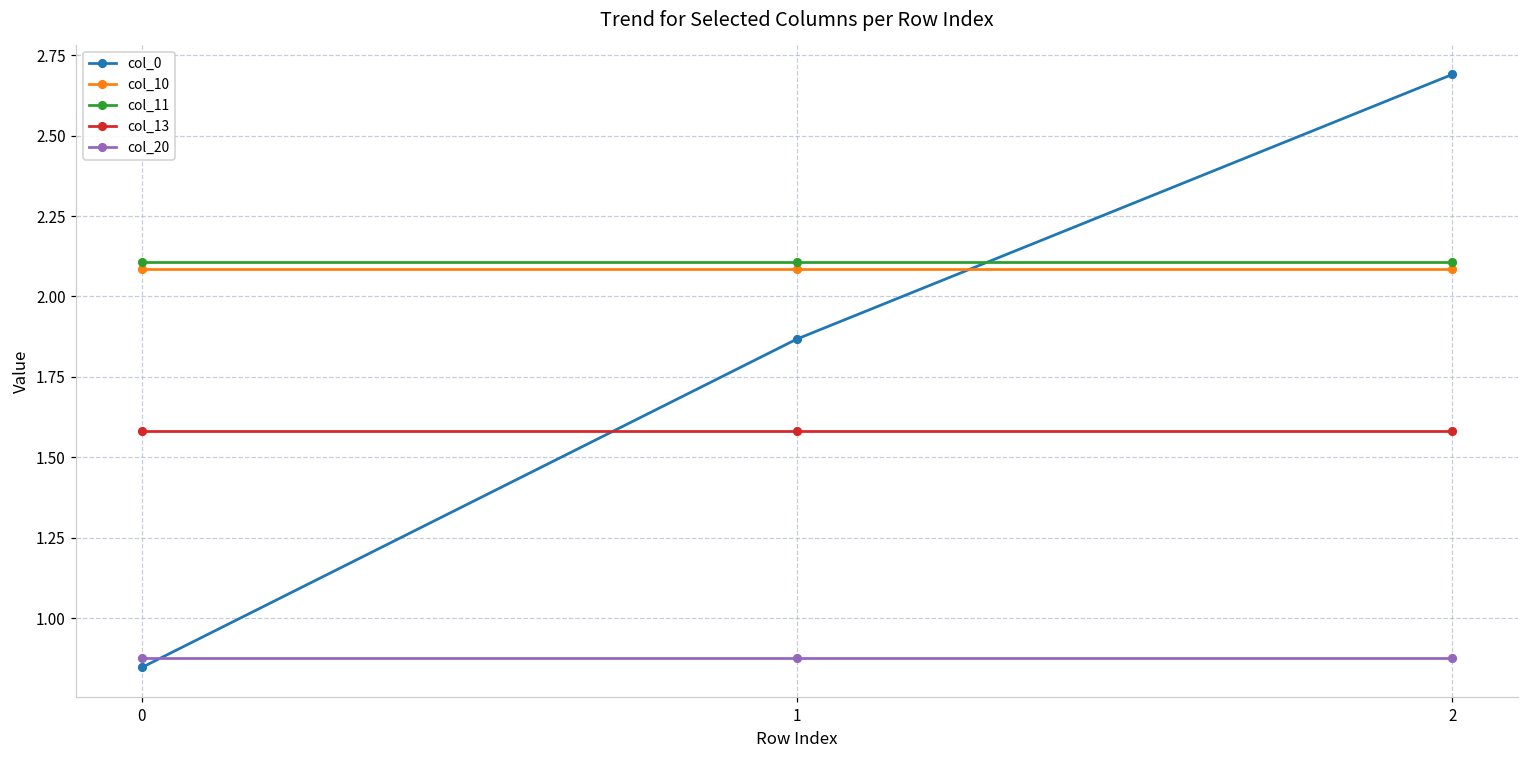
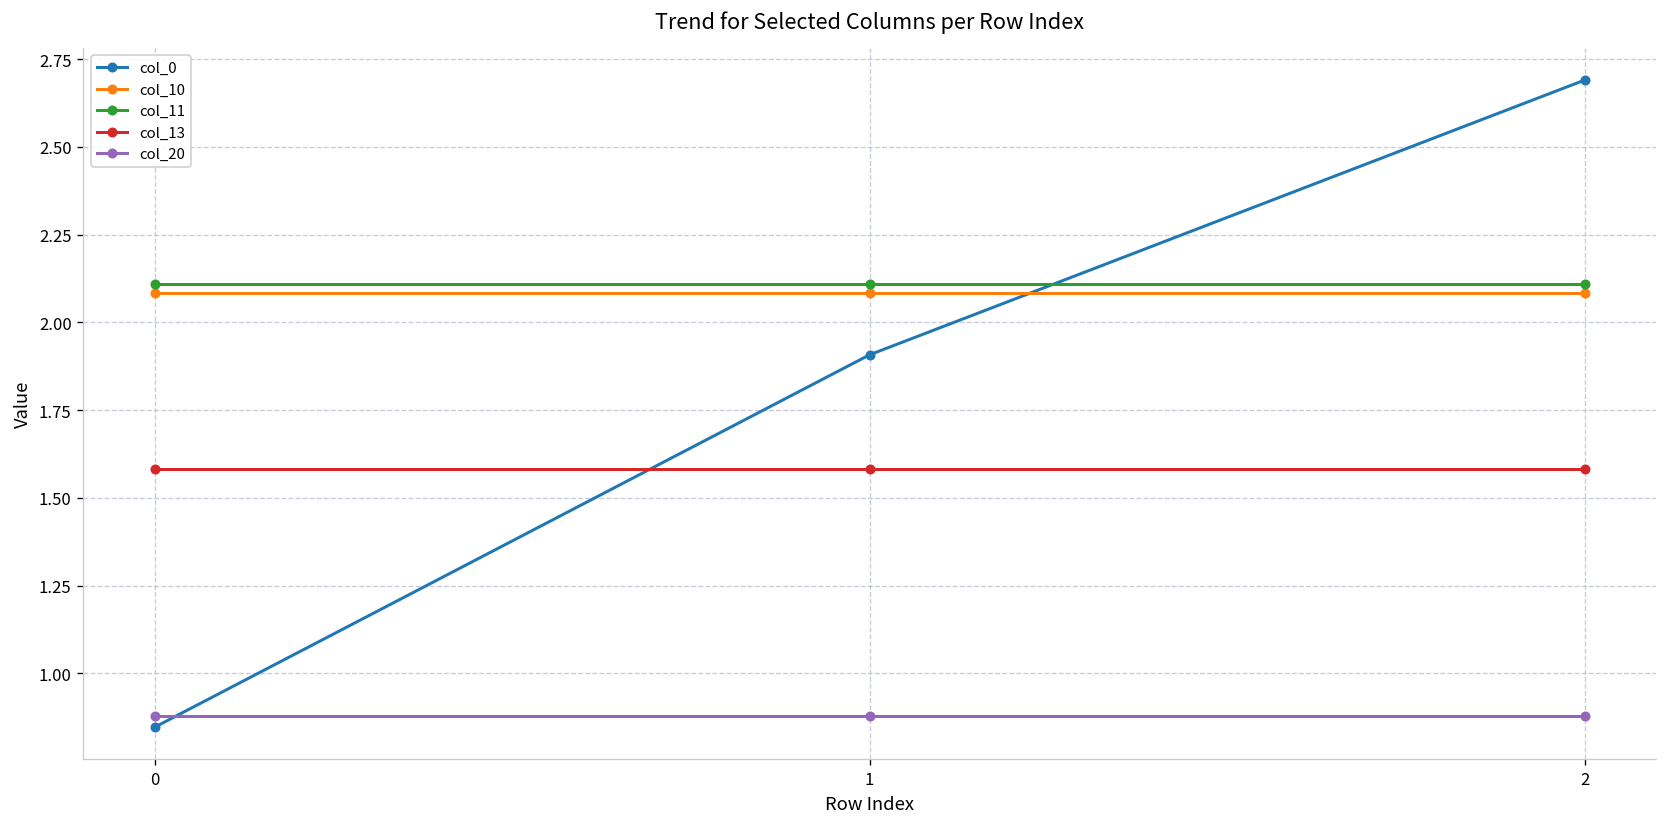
  {
    "col_0": {
      "0": 0.85,
-     "1": 1.87,
+     "1": 1.91,
      "2": 2.69
    },
    "col_10": {
      "0": 2.08,
      "1": 2.08,
      "2": 2.08
    },
    "col_11": {
      "0": 2.11,
      "1": 2.11,
      "2": 2.11
    },
    "col_13": {
      "0": 1.58,
      "1": 1.58,
      "2": 1.58
    },
    "col_20": {
      "0": 0.88,
      "1": 0.88,
      "2": 0.88
    }
  }
